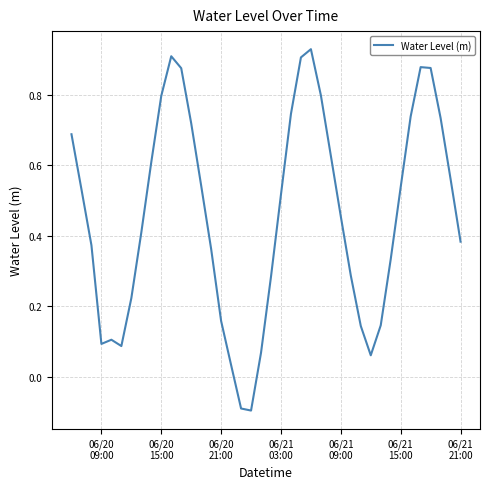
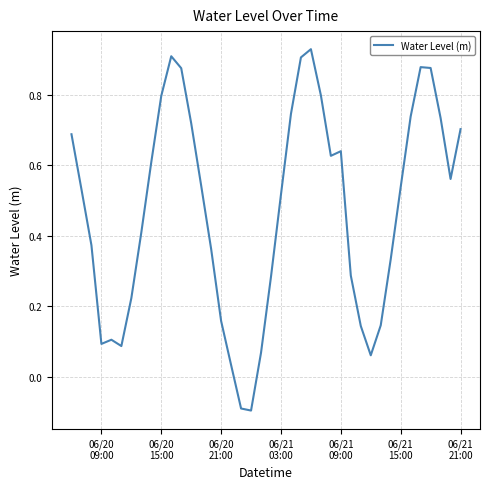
  {
    "06/20 09:00": 0.09,
    "06/20 15:00": 0.80,
    "06/20 21:00": 0.16,
    "06/21 03:00": 0.52,
-   "06/21 09:00": 0.45,
+   "06/21 09:00": 0.64,
    "06/21 15:00": 0.54,
-   "06/21 21:00": 0.38
+   "06/21 21:00": 0.70
  }
